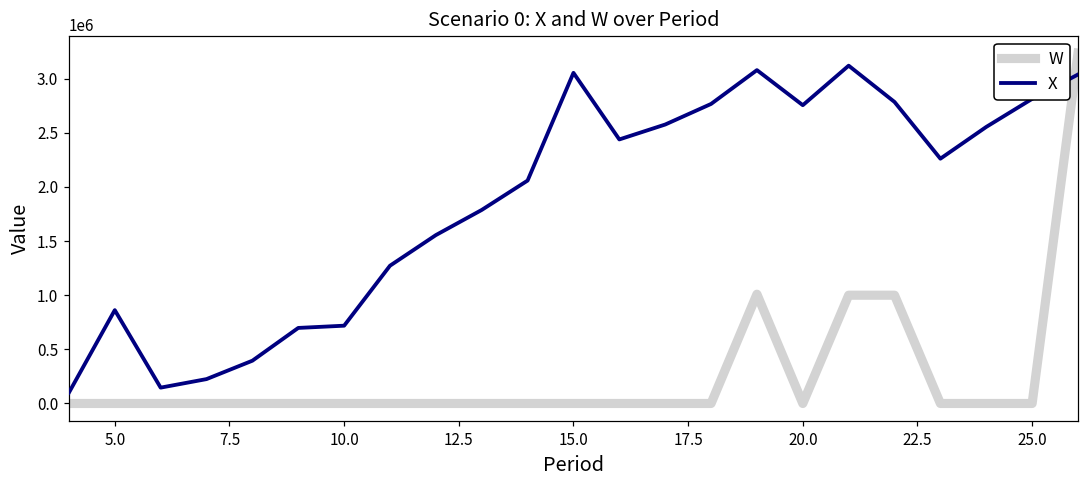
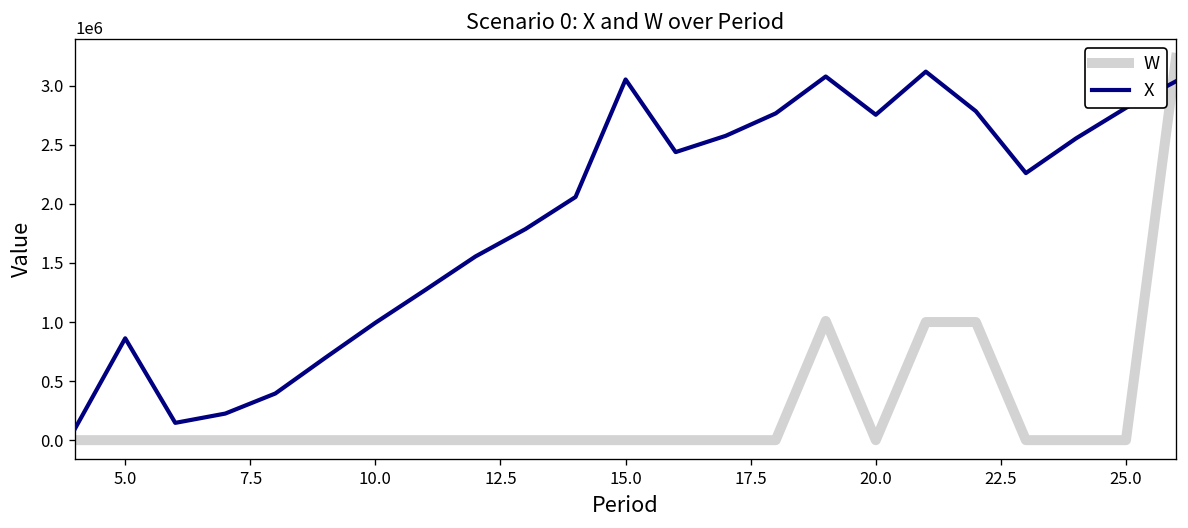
  {
    "W": {
      "5.0": 0,
      "10.0": 0,
      "15.0": 0,
      "20.0": 0,
      "25.0": 0
    },
    "X": {
      "5.0": 900000,
-     "10.0": 700000,
+     "10.0": 1000000,
      "15.0": 3100000,
      "20.0": 2800000
    }
  }
